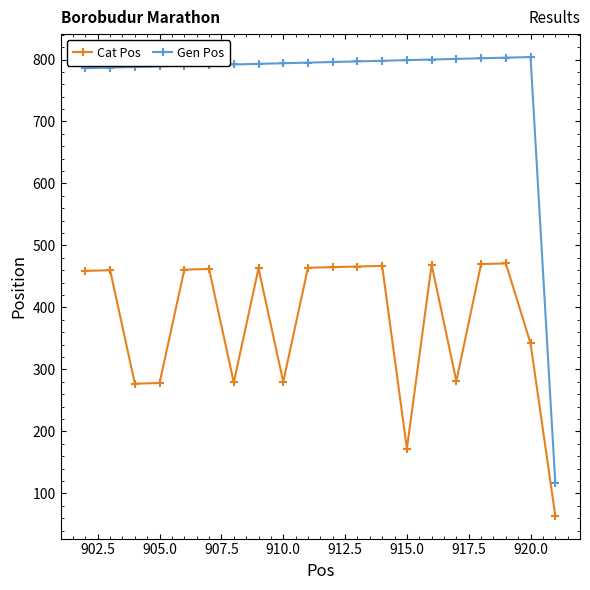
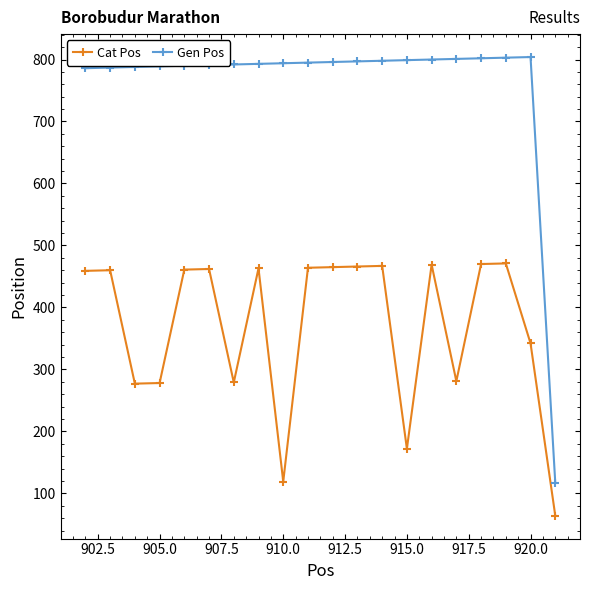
  {
    "Cat Pos": {
      "905.0": 280,
-     "910.0": 280,
+     "910.0": 120,
      "915.0": 170,
      "920.0": 340
    },
    "Gen Pos": {
      "905.0": 790,
      "910.0": 790,
      "915.0": 800,
      "920.0": 800
    }
  }
